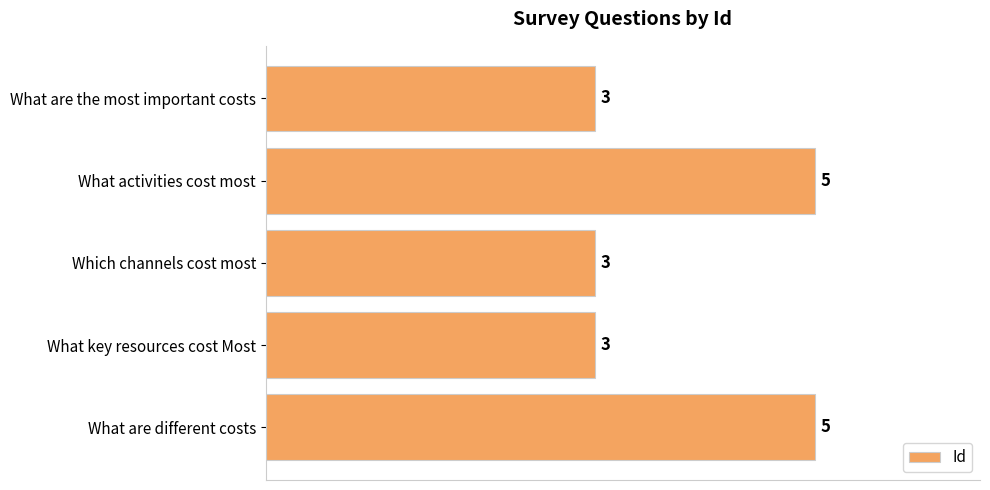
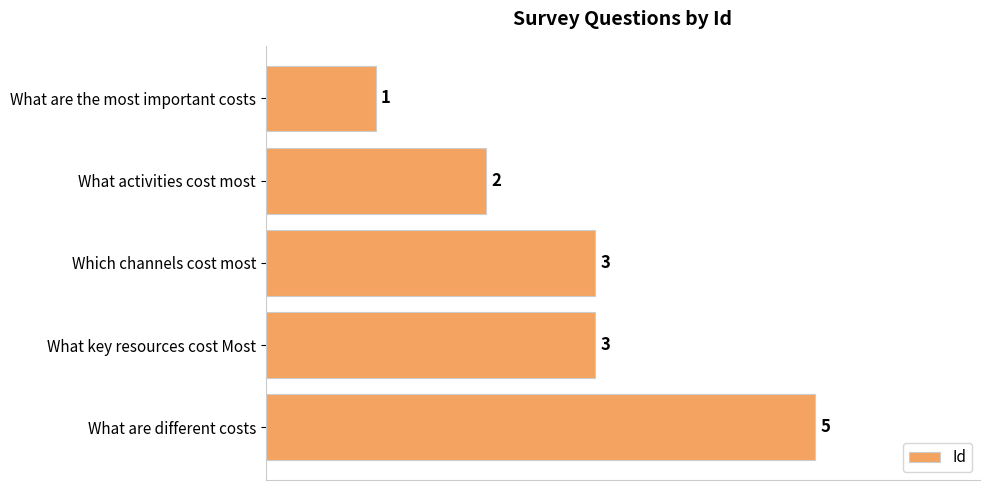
  {
-   "What are the most important costs": 3,
-   "What activities cost most": 5,
+   "What are the most important costs": 1,
+   "What activities cost most": 2,
    "Which channels cost most": 3,
    "What key resources cost Most": 3,
    "What are different costs": 5
  }
